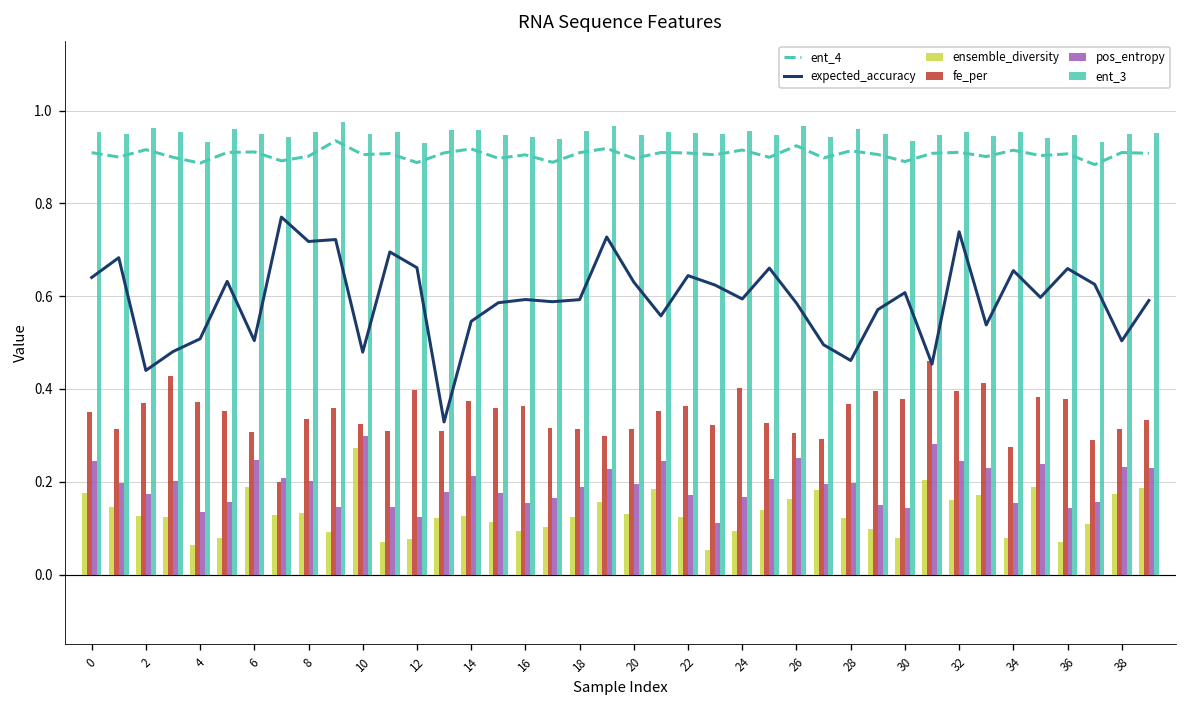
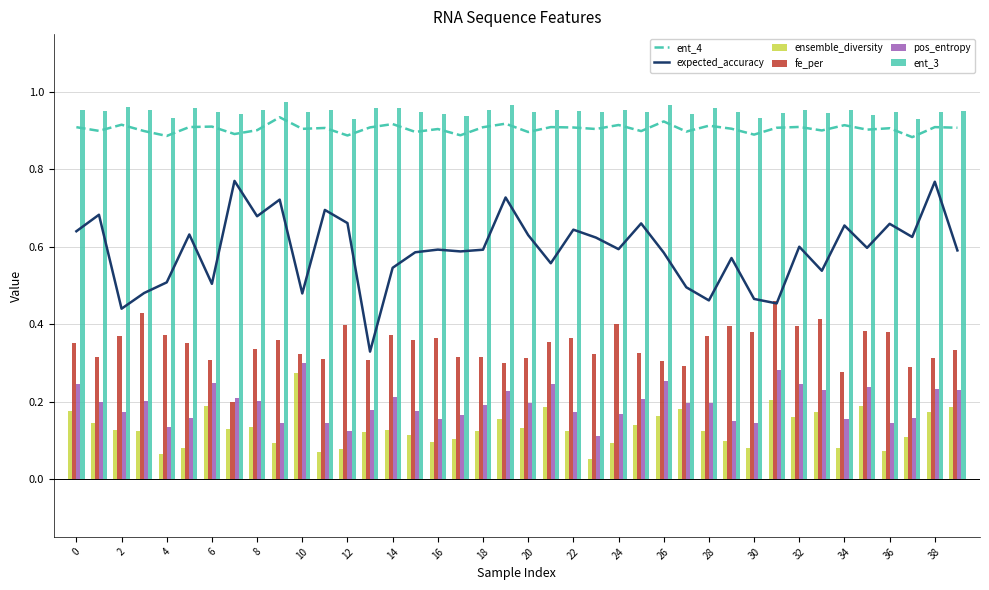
  {
    "expected_accuracy": {
      "0": 0.64,
      "2": 0.44,
      "4": 0.51,
      "6": 0.50,
-     "8": 0.72,
+     "8": 0.68,
      "10": 0.48,
      "12": 0.66,
      "14": 0.55,
      "16": 0.59,
      "18": 0.59,
      "20": 0.63,
      "22": 0.64,
      "24": 0.59,
      "26": 0.59,
      "28": 0.46,
-     "30": 0.61,
-     "32": 0.74,
+     "30": 0.47,
+     "32": 0.60,
      "34": 0.66,
      "36": 0.66,
-     "38": 0.50
+     "38": 0.77
    }
  }
